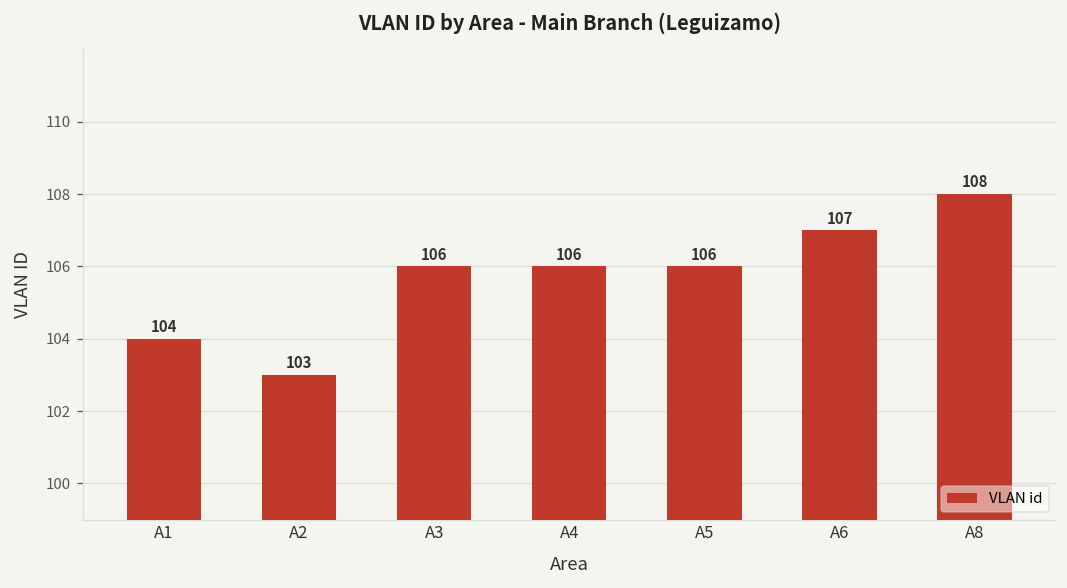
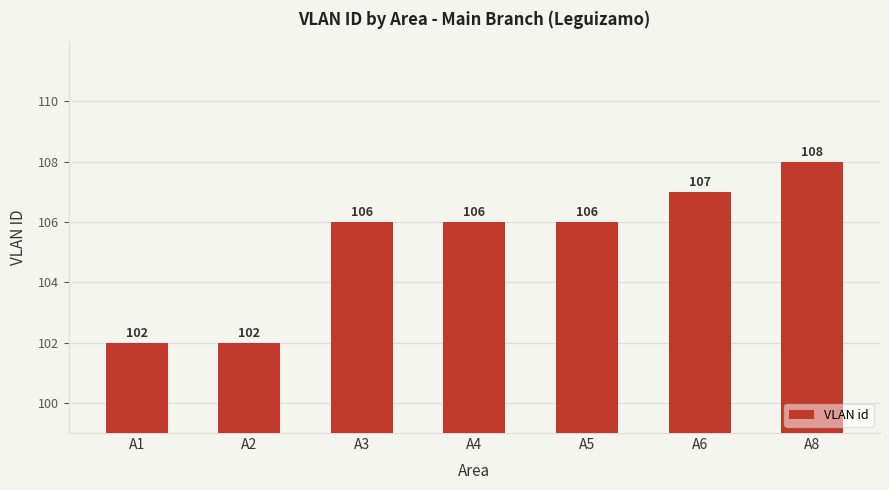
  {
-   "A1": 104,
-   "A2": 103,
+   "A1": 102,
+   "A2": 102,
    "A3": 106,
    "A4": 106,
    "A5": 106,
    "A6": 107,
    "A8": 108
  }
